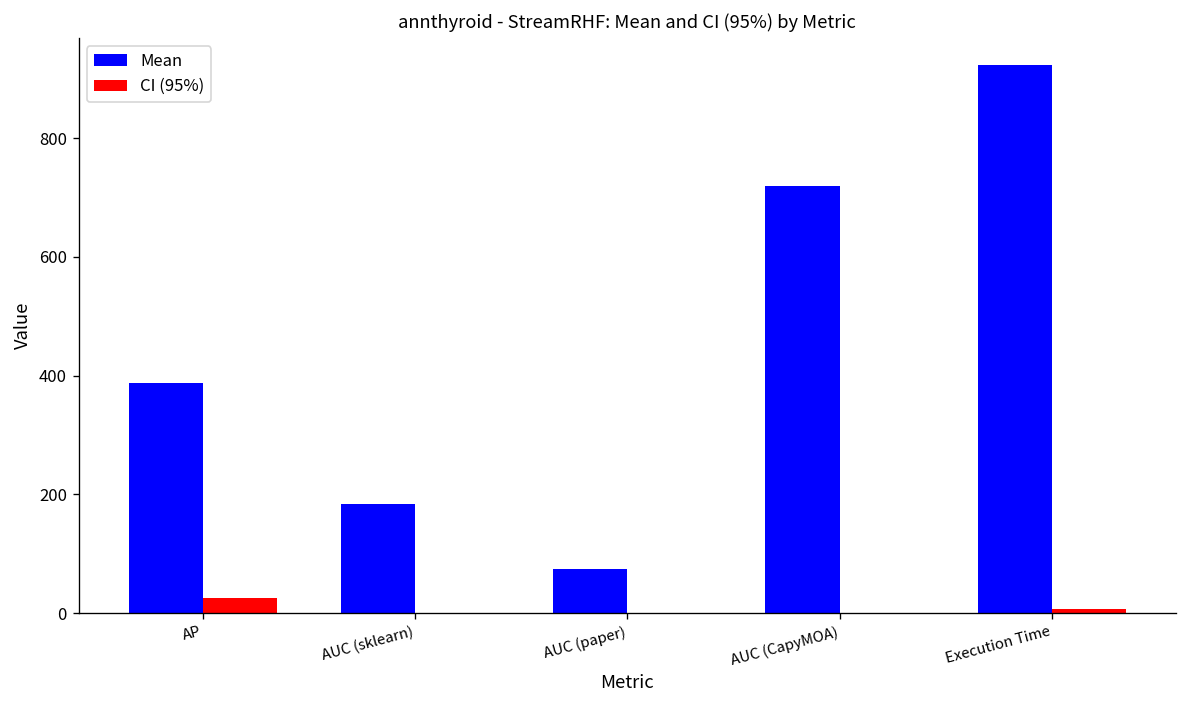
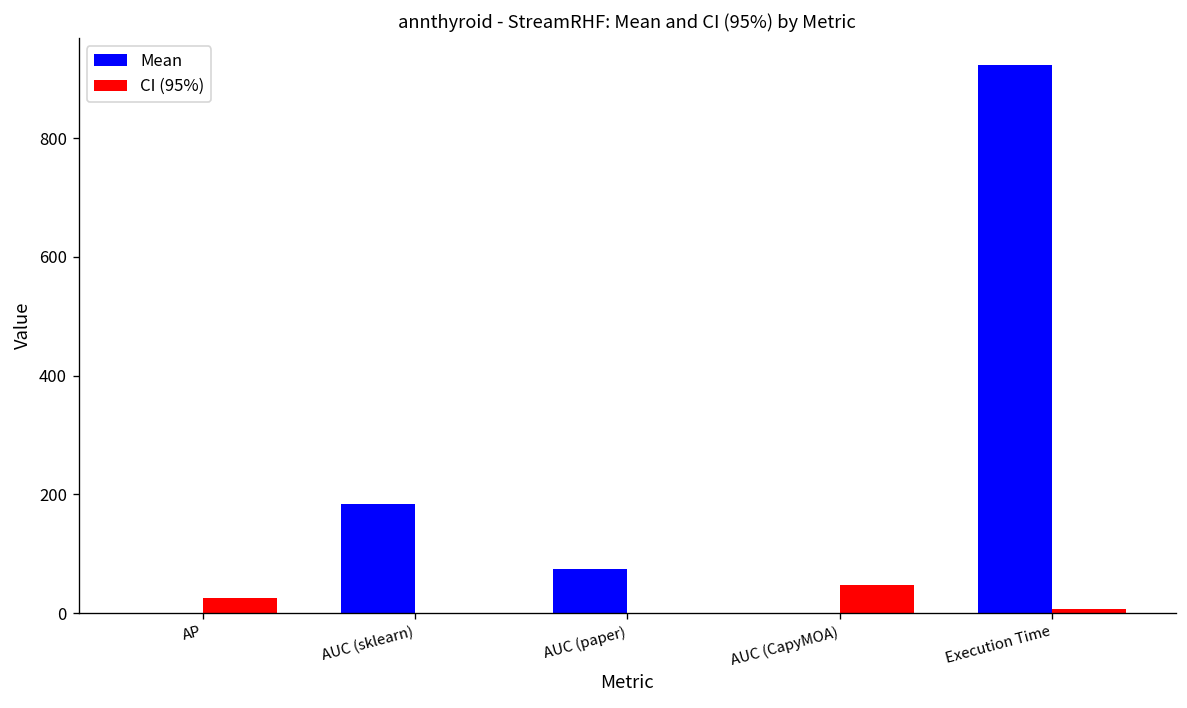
  {
    "Mean": {
-     "AP": 390,
+     "AP": 0,
      "AUC (sklearn)": 180,
      "AUC (paper)": 70,
-     "AUC (CapyMOA)": 720,
+     "AUC (CapyMOA)": 0,
      "Execution Time": 920
    },
    "CI (95%)": {
      "AP": 30,
-     "AUC (CapyMOA)": 0,
+     "AUC (CapyMOA)": 50,
      "Execution Time": 10
    }
  }
